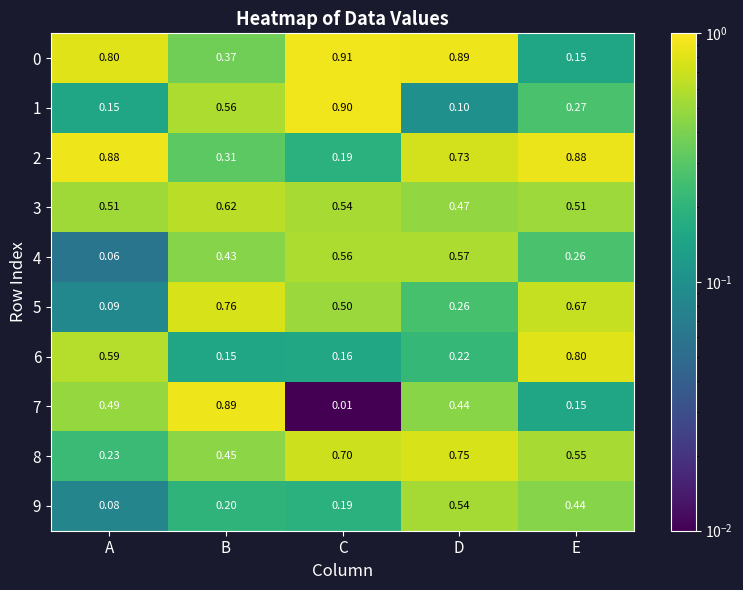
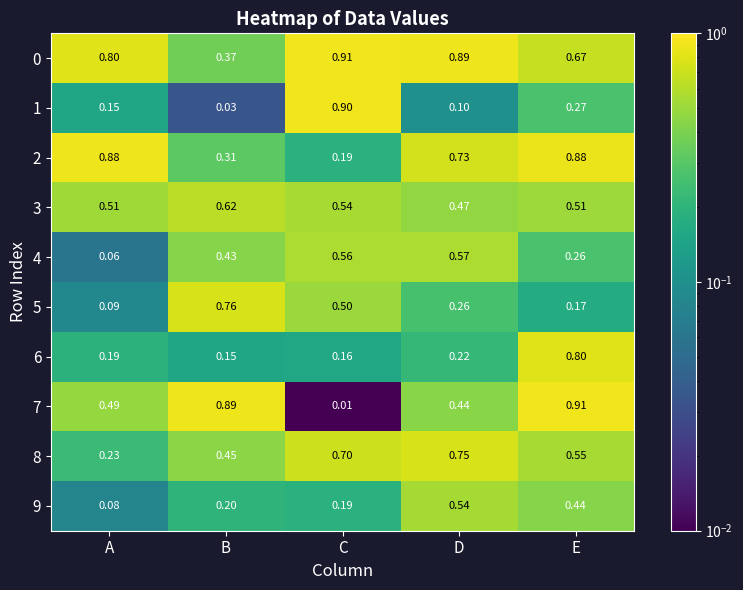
  {
    "0": {
      "A": 0.80,
      "B": 0.37,
      "C": 0.91,
      "D": 0.89,
-     "E": 0.15
+     "E": 0.67
    },
    "1": {
      "A": 0.15,
-     "B": 0.56,
+     "B": 0.03,
      "C": 0.90,
      "D": 0.10,
      "E": 0.27
    },
    "2": {
      "A": 0.88,
      "B": 0.31,
      "C": 0.19,
      "D": 0.73,
      "E": 0.88
    },
    "3": {
      "A": 0.51,
      "B": 0.62,
      "C": 0.54,
      "D": 0.47,
      "E": 0.51
    },
    "4": {
      "A": 0.06,
      "B": 0.43,
      "C": 0.56,
      "D": 0.57,
      "E": 0.26
    },
    "5": {
      "A": 0.09,
      "B": 0.76,
      "C": 0.50,
      "D": 0.26,
-     "E": 0.67
+     "E": 0.17
    },
    "6": {
-     "A": 0.59,
+     "A": 0.19,
      "B": 0.15,
      "C": 0.16,
      "D": 0.22,
      "E": 0.80
    },
    "7": {
      "A": 0.49,
      "B": 0.89,
      "C": 0.01,
      "D": 0.44,
-     "E": 0.15
+     "E": 0.91
    },
    "8": {
      "A": 0.23,
      "B": 0.45,
      "C": 0.70,
      "D": 0.75,
      "E": 0.55
    },
    "9": {
      "A": 0.08,
      "B": 0.20,
      "C": 0.19,
      "D": 0.54,
      "E": 0.44
    }
  }
